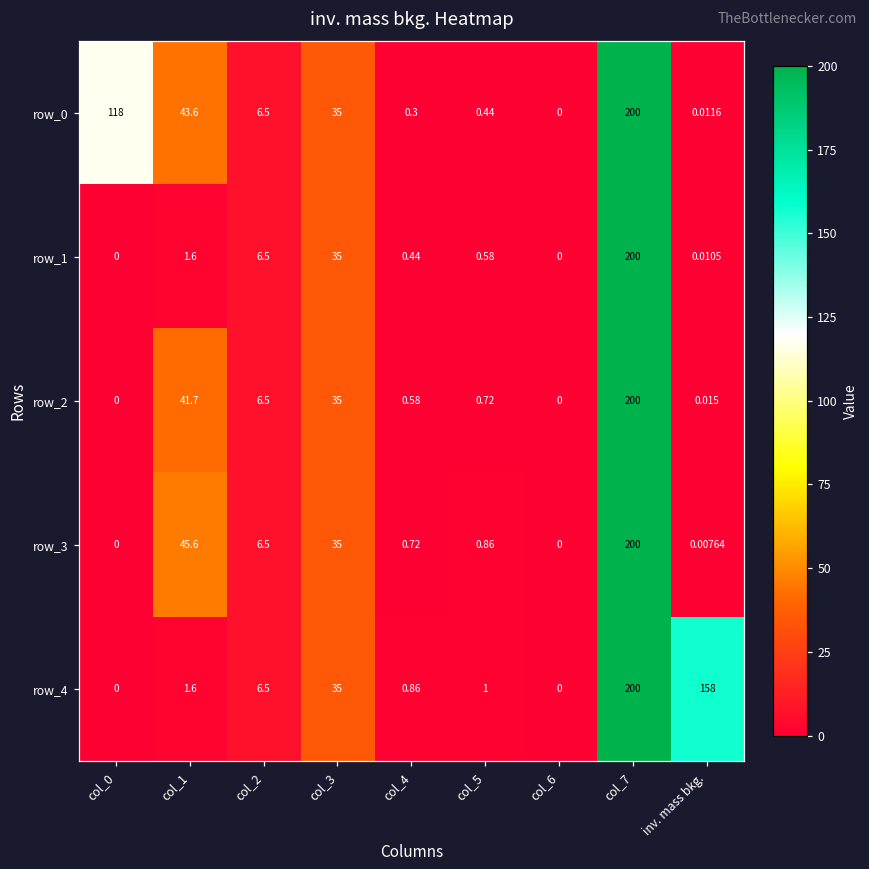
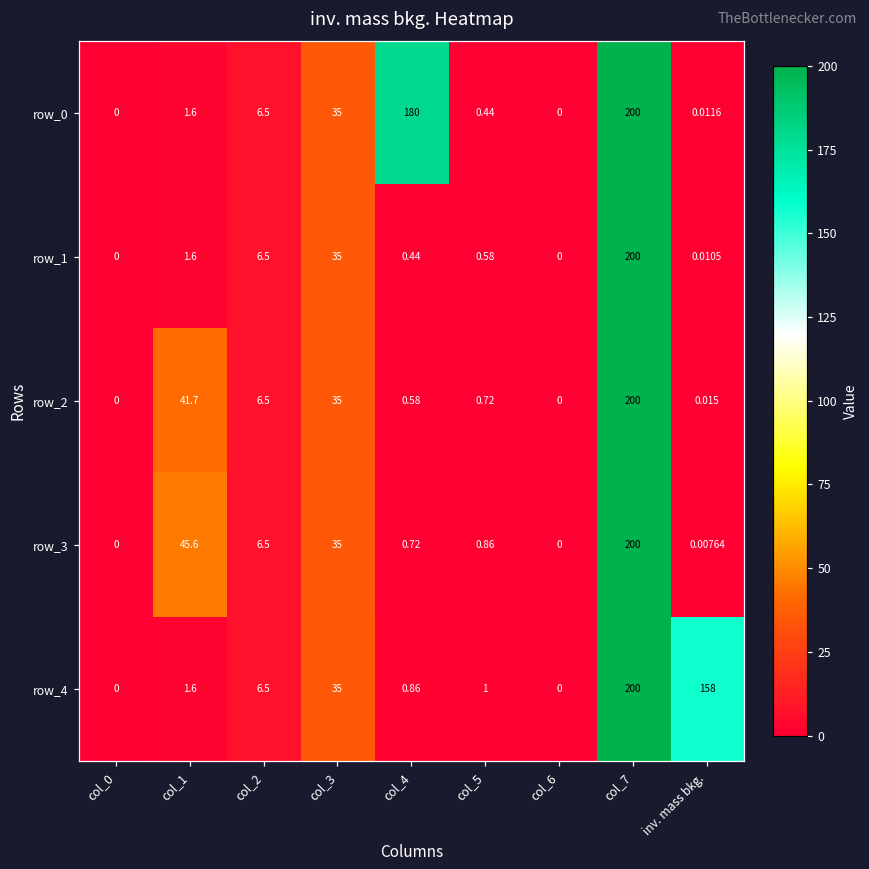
  {
    "row_0": {
-     "col_0": 118,
-     "col_1": 43.6,
+     "col_0": 0,
+     "col_1": 1.6,
      "col_2": 6.5,
      "col_3": 35,
-     "col_4": 0.3,
+     "col_4": 180,
      "col_5": 0.44,
      "col_6": 0,
      "col_7": 200,
      "inv. mass bkg.": 0.0116
    },
    "row_1": {
      "col_0": 0,
      "col_1": 1.6,
      "col_2": 6.5,
      "col_3": 35,
      "col_4": 0.44,
      "col_5": 0.58,
      "col_6": 0,
      "col_7": 200,
      "inv. mass bkg.": 0.0105
    },
    "row_2": {
      "col_0": 0,
      "col_1": 41.7,
      "col_2": 6.5,
      "col_3": 35,
      "col_4": 0.58,
      "col_5": 0.72,
      "col_6": 0,
      "col_7": 200,
      "inv. mass bkg.": 0.015
    },
    "row_3": {
      "col_0": 0,
      "col_1": 45.6,
      "col_2": 6.5,
      "col_3": 35,
      "col_4": 0.72,
      "col_5": 0.86,
      "col_6": 0,
      "col_7": 200,
      "inv. mass bkg.": 0.00764
    },
    "row_4": {
      "col_0": 0,
      "col_1": 1.6,
      "col_2": 6.5,
      "col_3": 35,
      "col_4": 0.86,
      "col_5": 1,
      "col_6": 0,
      "col_7": 200,
      "inv. mass bkg.": 158
    }
  }
